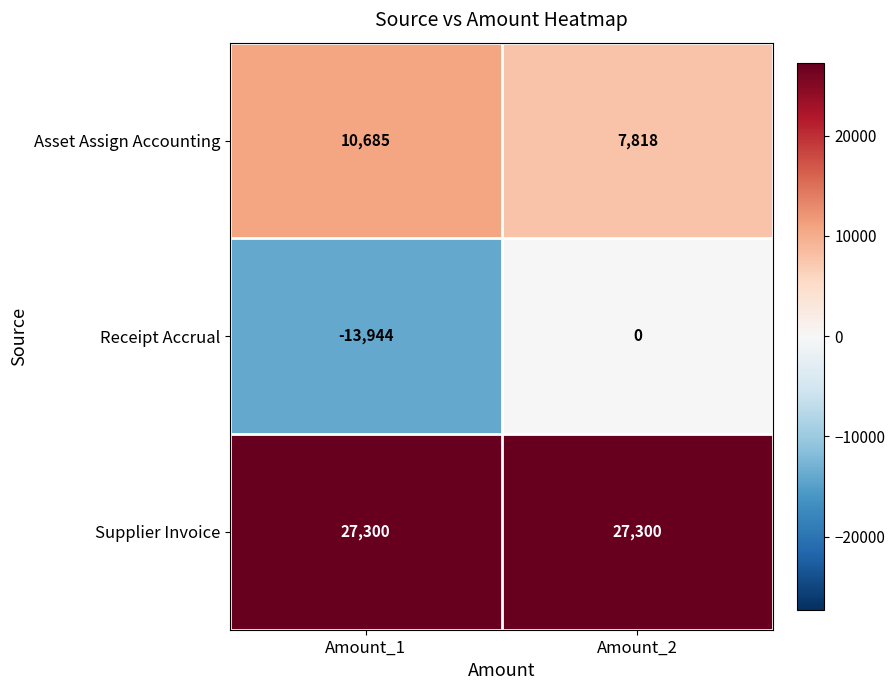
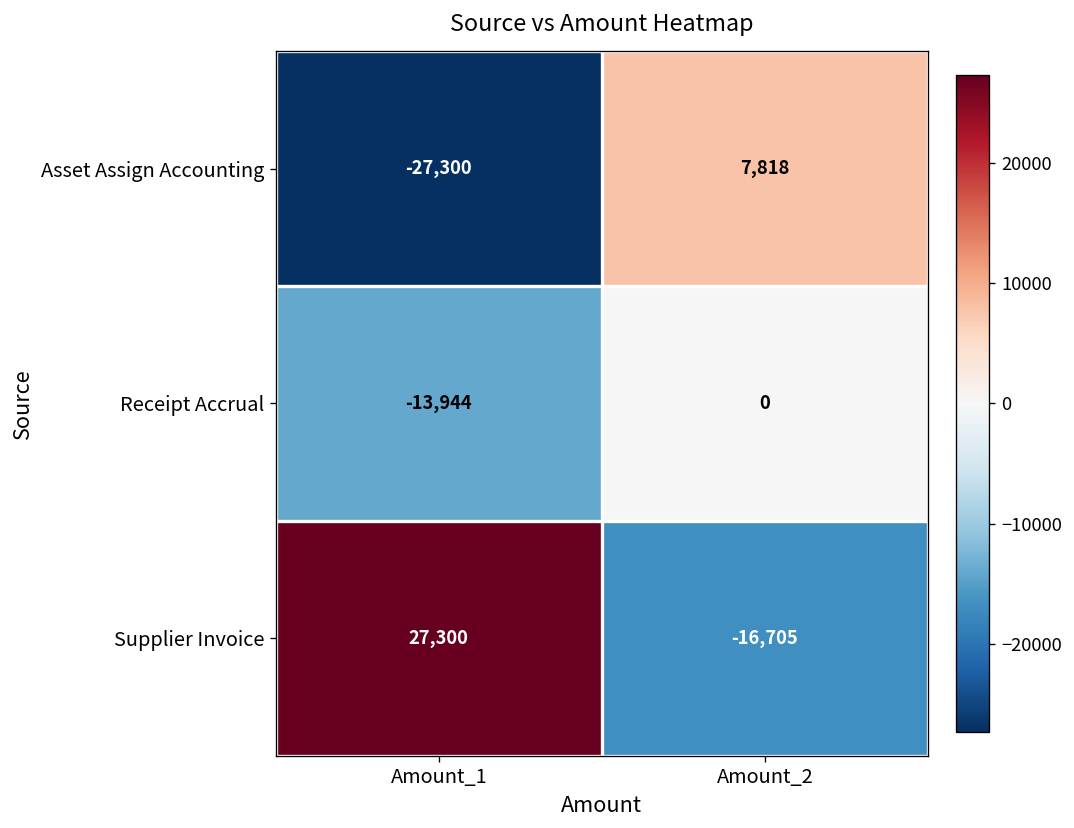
  {
    "Asset Assign Accounting": {
-     "Amount_1": "10,685",
+     "Amount_1": "-27,300",
      "Amount_2": "7,818"
    },
    "Receipt Accrual": {
      "Amount_1": "-13,944",
      "Amount_2": "0"
    },
    "Supplier Invoice": {
      "Amount_1": "27,300",
-     "Amount_2": "27,300"
+     "Amount_2": "-16,705"
    }
  }
